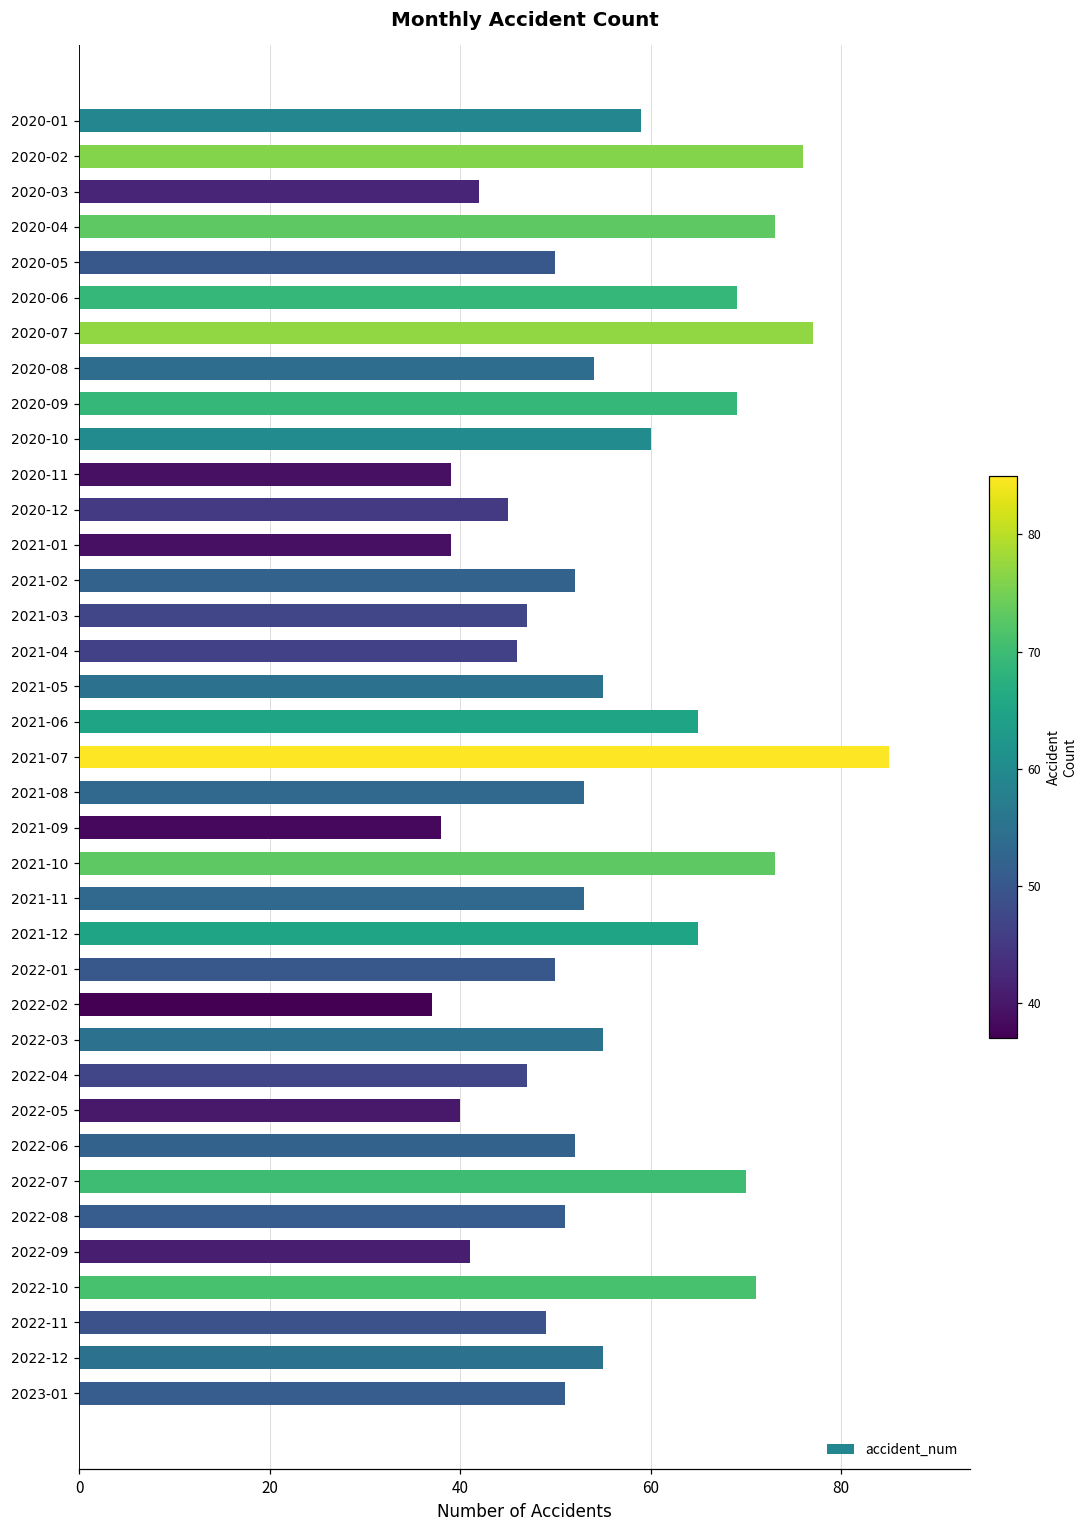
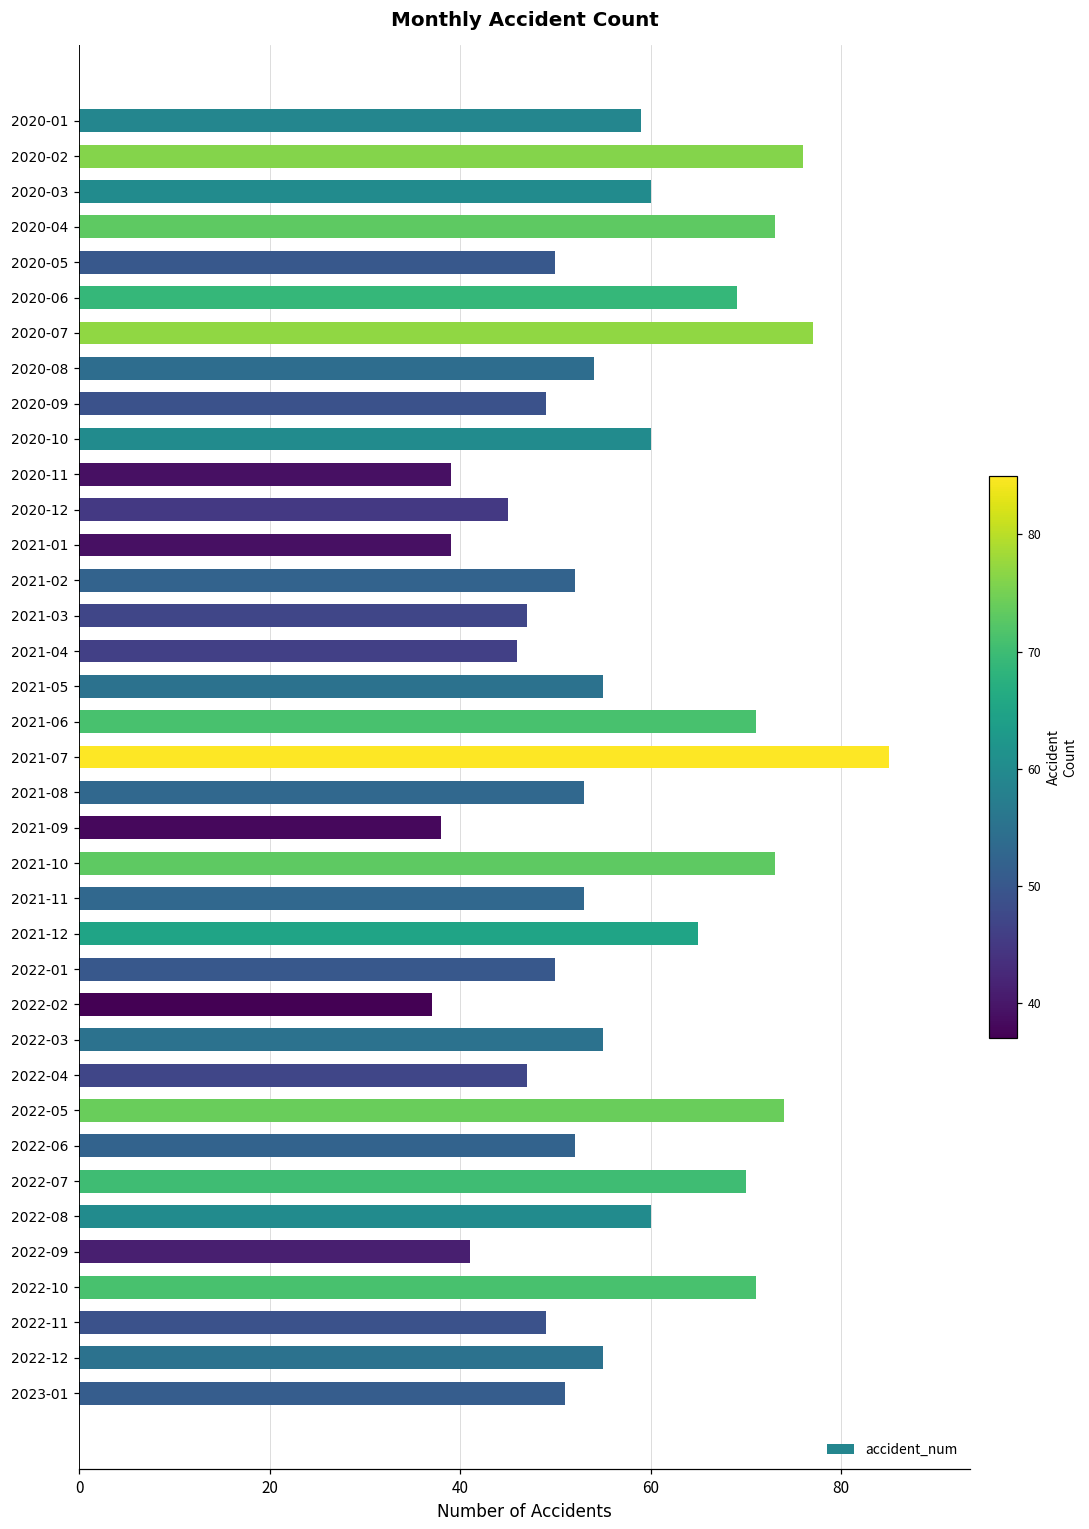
  {
    "2020-01": 59,
    "2020-02": 76,
-   "2020-03": 42,
+   "2020-03": 60,
    "2020-04": 73,
    "2020-05": 50,
    "2020-06": 69,
    "2020-07": 77,
    "2020-08": 54,
-   "2020-09": 69,
+   "2020-09": 49,
    "2020-10": 60,
    "2020-11": 39,
    "2020-12": 45,
    "2021-01": 39,
    "2021-02": 52,
    "2021-03": 47,
    "2021-04": 46,
    "2021-05": 55,
-   "2021-06": 65,
+   "2021-06": 71,
    "2021-07": 85,
    "2021-08": 53,
    "2021-09": 38,
    "2021-10": 73,
    "2021-11": 53,
    "2021-12": 65,
    "2022-01": 50,
    "2022-02": 37,
    "2022-03": 55,
    "2022-04": 47,
-   "2022-05": 40,
+   "2022-05": 74,
    "2022-06": 52,
    "2022-07": 70,
-   "2022-08": 51,
+   "2022-08": 60,
    "2022-09": 41,
    "2022-10": 71,
    "2022-11": 49,
    "2022-12": 55,
    "2023-01": 51
  }
